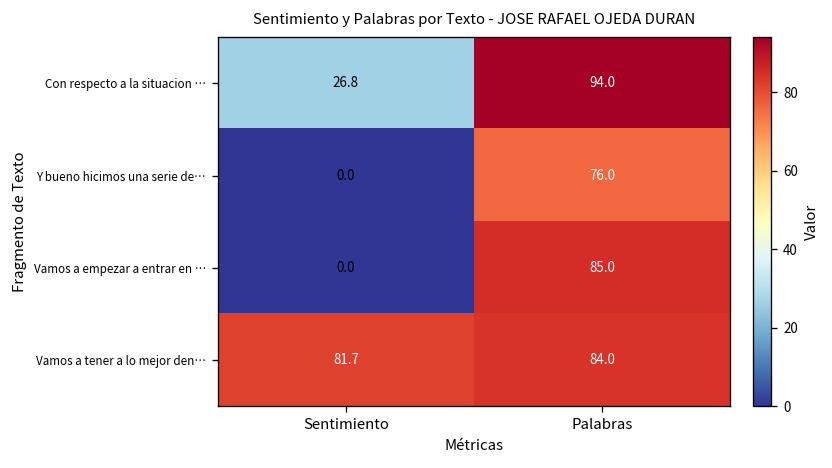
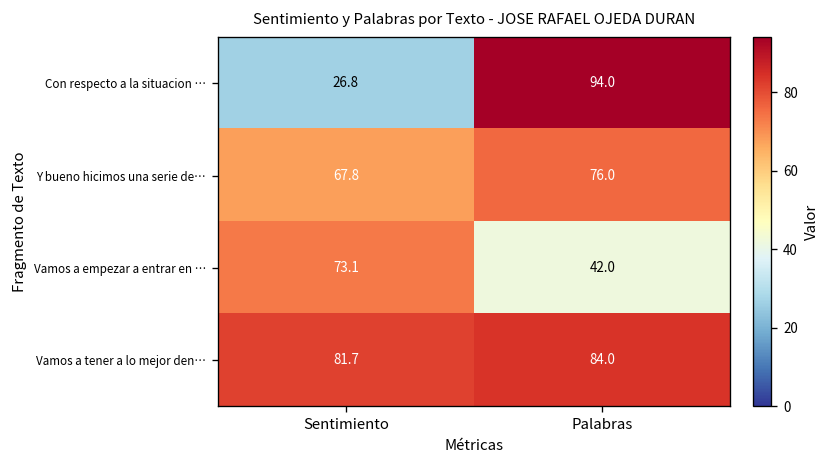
  {
    "Con respecto a la situacion …": {
      "Sentimiento": 26.8,
      "Palabras": 94.0
    },
    "Y bueno hicimos una serie de…": {
-     "Sentimiento": 0.0,
+     "Sentimiento": 67.8,
      "Palabras": 76.0
    },
    "Vamos a empezar a entrar en …": {
-     "Sentimiento": 0.0,
-     "Palabras": 85.0
+     "Sentimiento": 73.1,
+     "Palabras": 42.0
    },
    "Vamos a tener a lo mejor den…": {
      "Sentimiento": 81.7,
      "Palabras": 84.0
    }
  }
